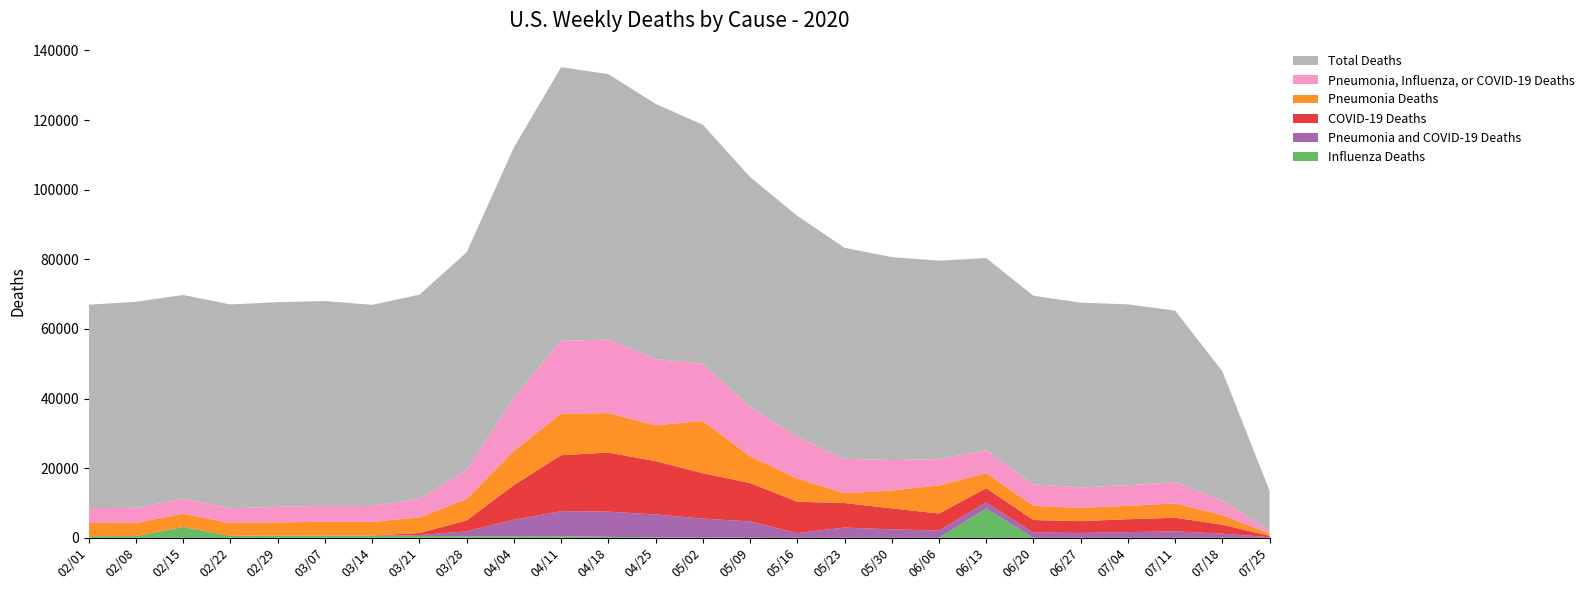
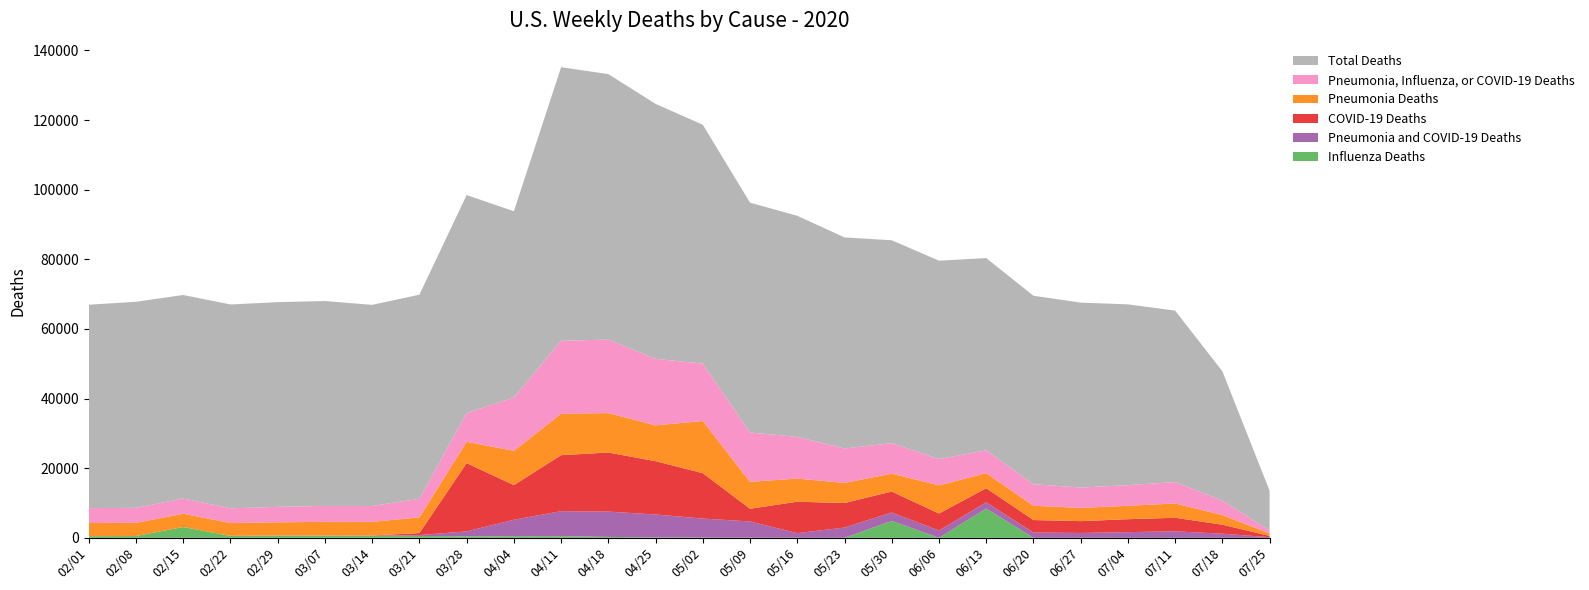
  {
    "Influenza Deaths": {
-     "05/30": 0,
+     "05/30": 5000,
      "06/13": 8000
    },
    "Pneumonia and COVID-19 Deaths": {
      "03/28": 1000,
      "04/04": 5000,
      "04/11": 7000,
      "04/18": 7000,
      "04/25": 7000,
      "05/02": 5000,
      "05/09": 5000,
      "05/16": 1000,
      "05/23": 3000,
      "05/30": 2000,
      "06/06": 2000,
      "06/13": 2000,
      "06/20": 2000,
      "06/27": 1000,
      "07/04": 2000,
      "07/11": 2000,
      "07/18": 1000
    },
    "COVID-19 Deaths": {
-     "03/28": 3000,
+     "03/28": 20000,
      "04/04": 10000,
      "04/11": 16000,
      "04/18": 17000,
      "04/25": 15000,
      "05/02": 13000,
-     "05/09": 11000,
+     "05/09": 4000,
      "05/16": 9000,
      "05/23": 7000,
      "05/30": 6000,
      "06/06": 5000,
      "06/13": 4000,
      "06/20": 4000,
      "06/27": 3000,
      "07/04": 4000,
      "07/11": 4000,
      "07/18": 3000
    },
    "Pneumonia Deaths": {
      "02/01": 4000,
      "02/08": 4000,
      "02/15": 4000,
      "02/22": 4000,
      "02/29": 4000,
      "03/07": 4000,
      "03/14": 4000,
      "03/21": 5000,
      "03/28": 6000,
      "04/04": 10000,
      "04/11": 12000,
      "04/18": 11000,
      "04/25": 10000,
      "05/02": 15000,
      "05/09": 8000,
      "05/16": 7000,
-     "05/23": 3000,
+     "05/23": 6000,
      "05/30": 5000,
      "06/06": 8000,
      "06/13": 4000,
      "06/20": 4000,
      "06/27": 4000,
      "07/04": 4000,
      "07/11": 4000,
      "07/18": 3000
    },
    "Pneumonia, Influenza, or COVID-19 Deaths": {
      "02/01": 4000,
      "02/08": 4000,
      "02/15": 4000,
      "02/22": 4000,
      "02/29": 4000,
      "03/07": 5000,
      "03/14": 5000,
      "03/21": 5000,
      "03/28": 8000,
      "04/04": 15000,
      "04/11": 21000,
      "04/18": 21000,
      "04/25": 19000,
      "05/02": 16000,
      "05/09": 14000,
      "05/16": 12000,
      "05/23": 10000,
      "05/30": 9000,
      "06/06": 8000,
      "06/13": 7000,
      "06/20": 6000,
      "06/27": 6000,
      "07/04": 6000,
      "07/11": 6000,
      "07/18": 4000,
      "07/25": 1000
    },
    "Total Deaths": {
      "02/01": 58000,
      "02/08": 59000,
      "02/15": 58000,
      "02/22": 59000,
      "02/29": 59000,
      "03/07": 59000,
      "03/14": 58000,
      "03/21": 59000,
      "03/28": 63000,
-     "04/04": 72000,
+     "04/04": 54000,
      "04/11": 79000,
      "04/18": 76000,
      "04/25": 73000,
      "05/02": 69000,
      "05/09": 66000,
      "05/16": 64000,
      "05/23": 61000,
      "05/30": 58000,
      "06/06": 57000,
      "06/13": 55000,
      "06/20": 54000,
      "06/27": 53000,
      "07/04": 52000,
      "07/11": 49000,
      "07/18": 37000,
      "07/25": 11000
    }
  }
